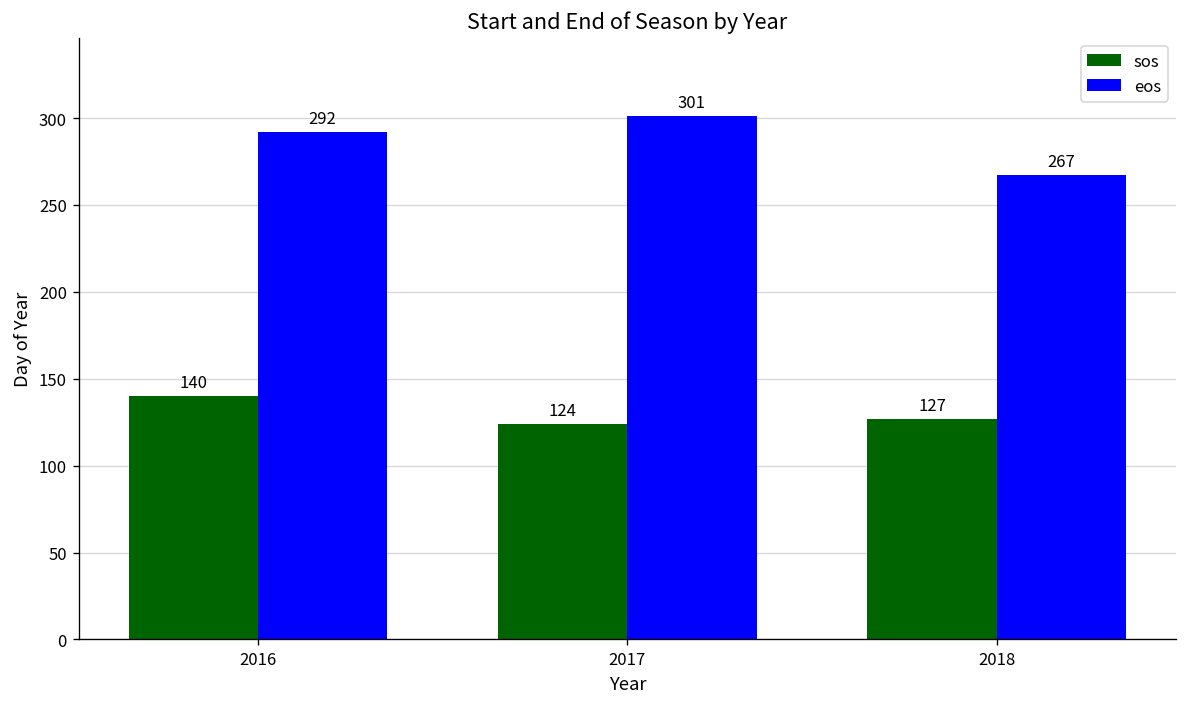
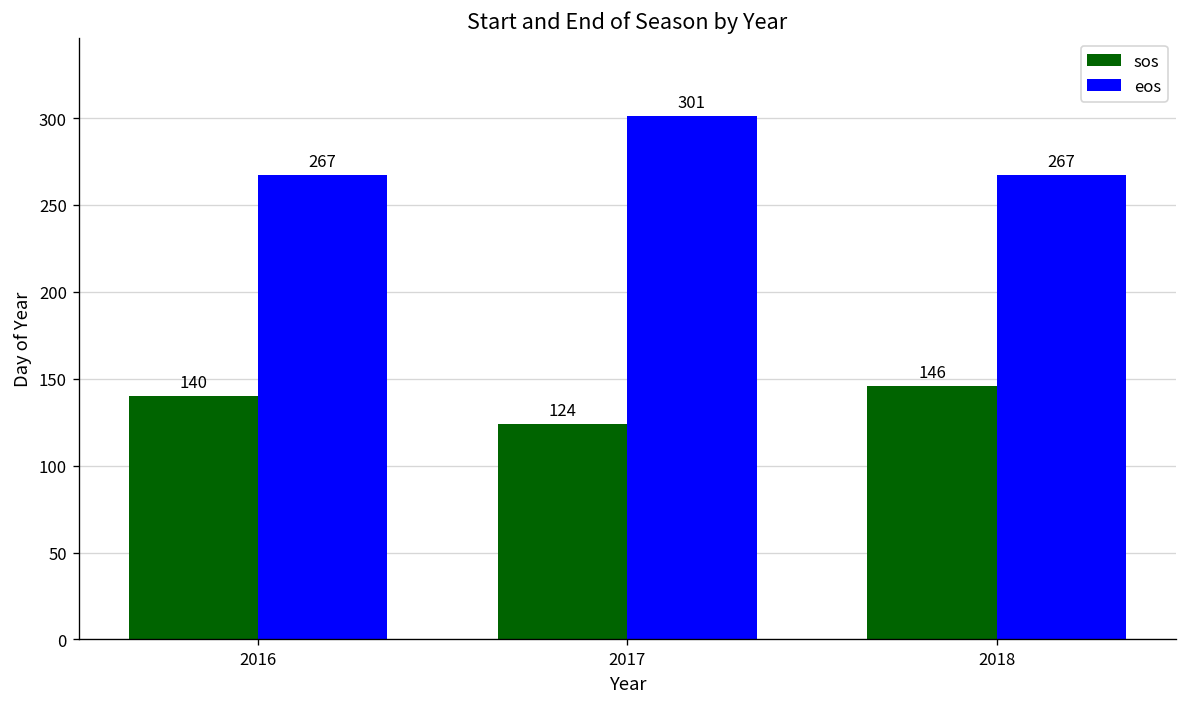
  {
    "sos": {
      "2016": 140,
      "2017": 124,
-     "2018": 127
+     "2018": 146
    },
    "eos": {
-     "2016": 292,
+     "2016": 267,
      "2017": 301,
      "2018": 267
    }
  }
